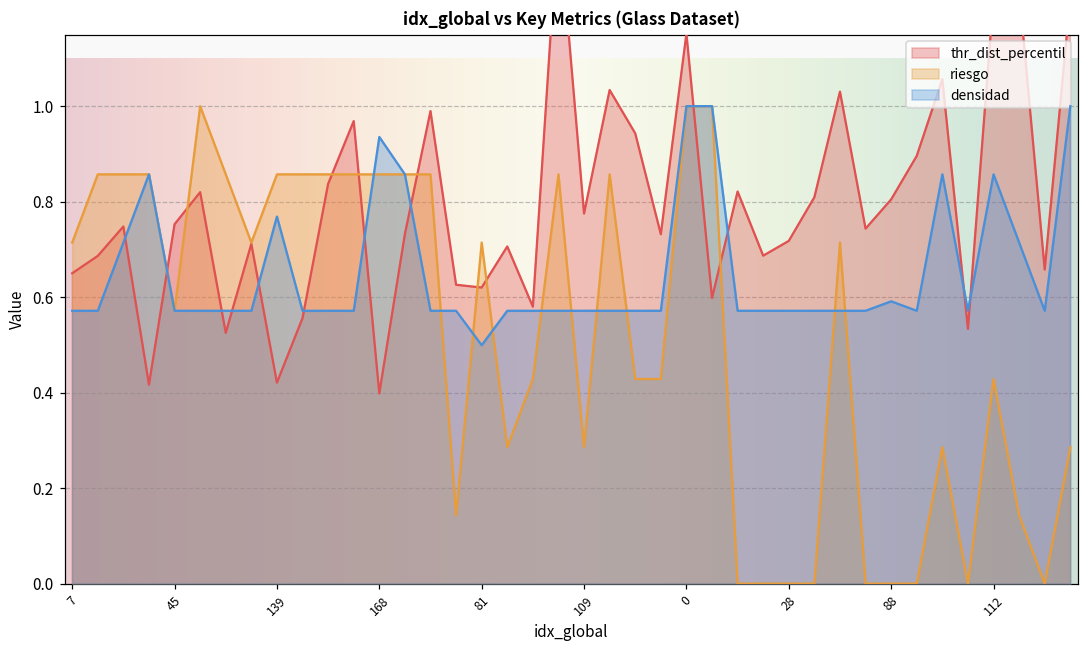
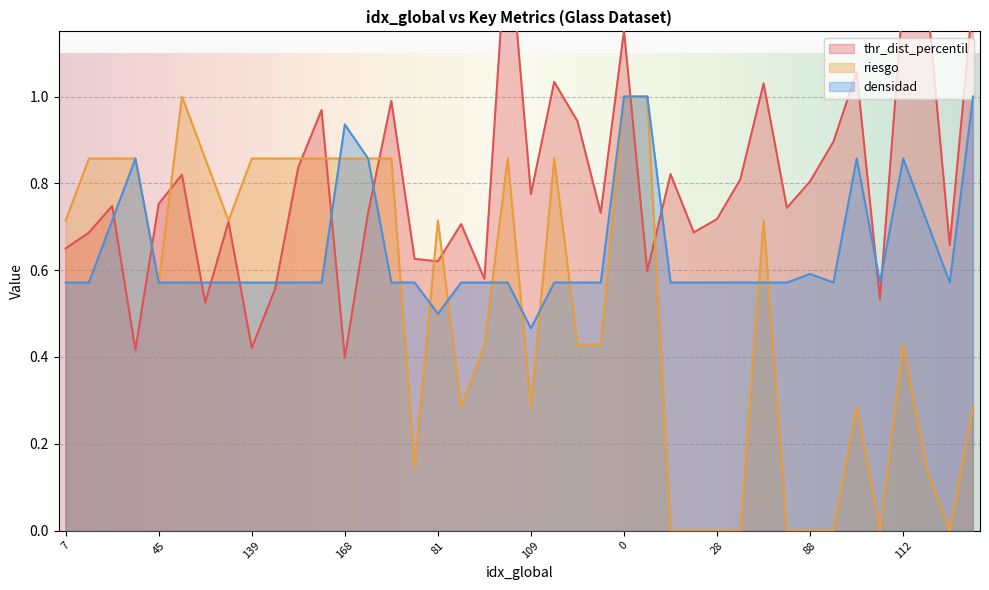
  {
    "densidad": {
-     "139": 0.77,
+     "139": 0.57,
      "168": 0.94,
      "81": 0.50,
-     "109": 0.57,
+     "109": 0.47,
      "28": 0.57,
      "88": 0.59,
      "112": 0.86
    }
  }
